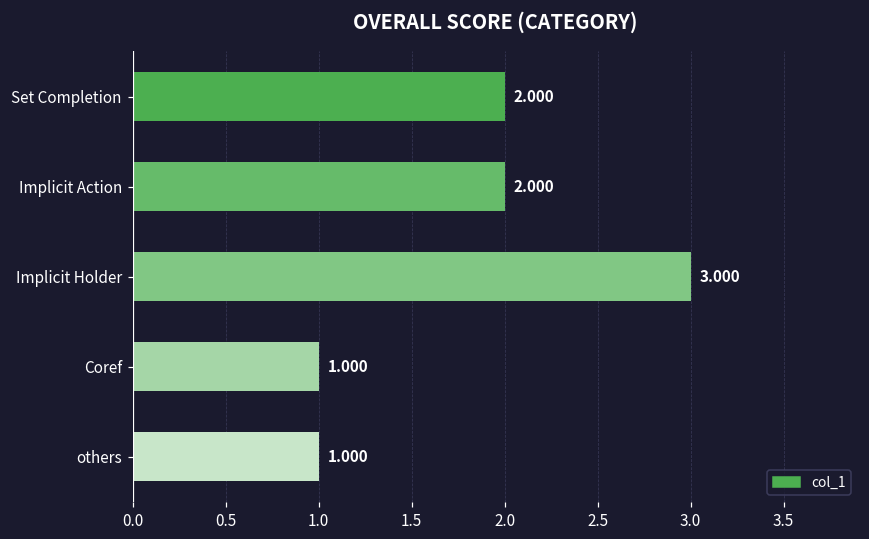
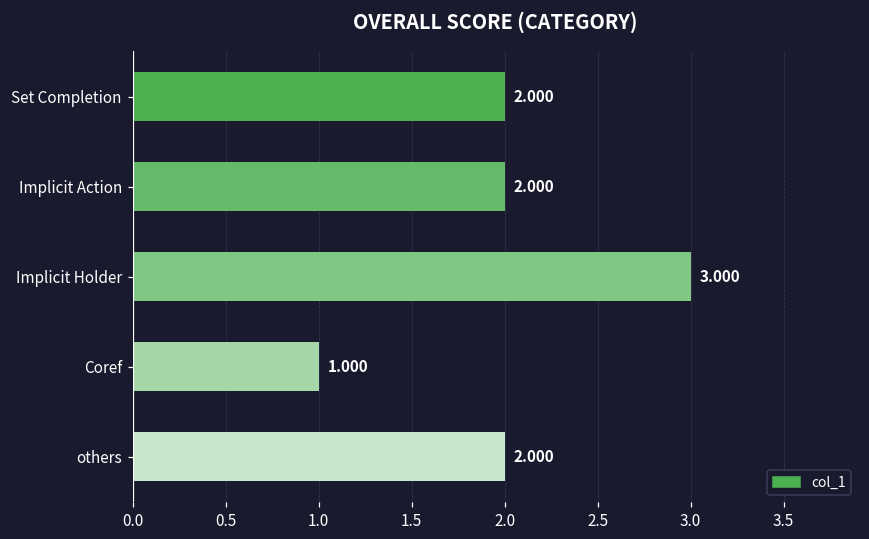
  {
    "Set Completion": 2.000,
    "Implicit Action": 2.000,
    "Implicit Holder": 3.000,
    "Coref": 1.000,
-   "others": 1.000
+   "others": 2.000
  }
